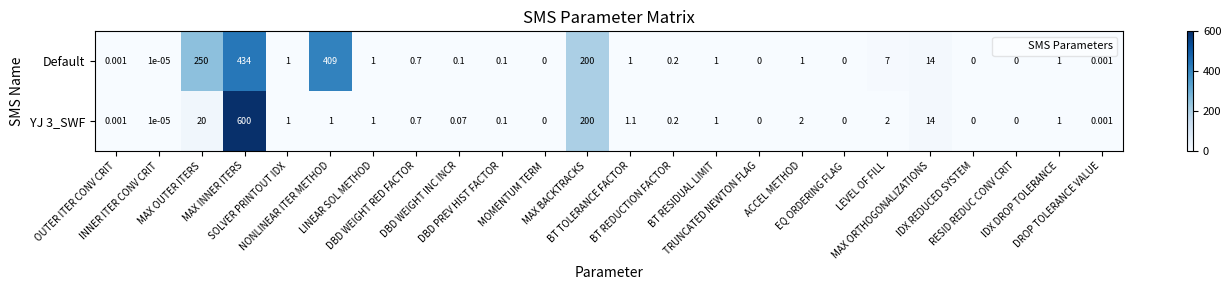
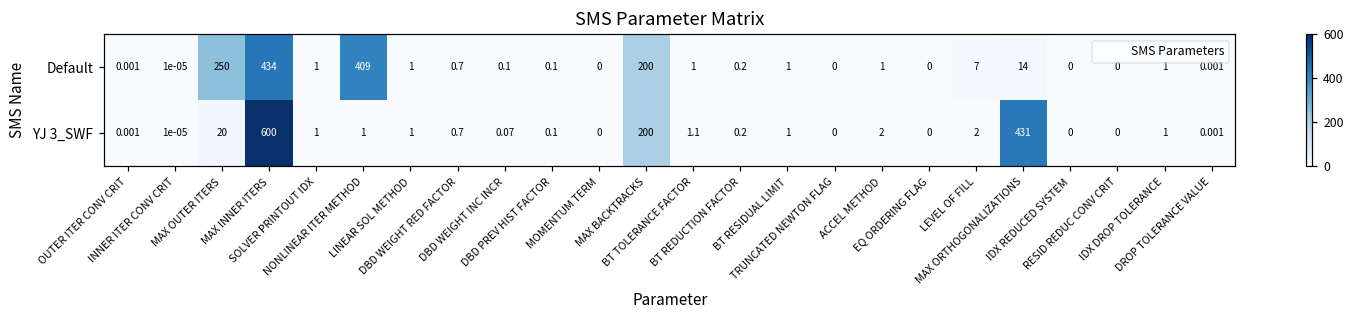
  {
    "Default": {
      "OUTER ITER CONV CRIT": "0.001",
      "INNER ITER CONV CRIT": "1e-05",
      "MAX OUTER ITERS": "250",
      "MAX INNER ITERS": "434",
      "SOLVER PRINTOUT IDX": "1",
      "NONLINEAR ITER METHOD": "409",
      "LINEAR SOL METHOD": "1",
      "DBD WEIGHT RED FACTOR": "0.7",
      "DBD WEIGHT INC INCR": "0.1",
      "DBD PREV HIST FACTOR": "0.1",
      "MOMENTUM TERM": "0",
      "MAX BACKTRACKS": "200",
      "BT TOLERANCE FACTOR": "1",
      "BT REDUCTION FACTOR": "0.2",
      "BT RESIDUAL LIMIT": "1",
      "TRUNCATED NEWTON FLAG": "0",
      "ACCEL METHOD": "1",
      "EQ ORDERING FLAG": "0",
      "LEVEL OF FILL": "7",
      "MAX ORTHOGONALIZATIONS": "14",
      "IDX REDUCED SYSTEM": "0",
      "RESID REDUC CONV CRIT": "0",
      "IDX DROP TOLERANCE": "1",
      "DROP TOLERANCE VALUE": "0.001"
    },
    "YJ 3_SWF": {
      "OUTER ITER CONV CRIT": "0.001",
      "INNER ITER CONV CRIT": "1e-05",
      "MAX OUTER ITERS": "20",
      "MAX INNER ITERS": "600",
      "SOLVER PRINTOUT IDX": "1",
      "NONLINEAR ITER METHOD": "1",
      "LINEAR SOL METHOD": "1",
      "DBD WEIGHT RED FACTOR": "0.7",
      "DBD WEIGHT INC INCR": "0.07",
      "DBD PREV HIST FACTOR": "0.1",
      "MOMENTUM TERM": "0",
      "MAX BACKTRACKS": "200",
      "BT TOLERANCE FACTOR": "1.1",
      "BT REDUCTION FACTOR": "0.2",
      "BT RESIDUAL LIMIT": "1",
      "TRUNCATED NEWTON FLAG": "0",
      "ACCEL METHOD": "2",
      "EQ ORDERING FLAG": "0",
      "LEVEL OF FILL": "2",
-     "MAX ORTHOGONALIZATIONS": "14",
+     "MAX ORTHOGONALIZATIONS": "431",
      "IDX REDUCED SYSTEM": "0",
      "RESID REDUC CONV CRIT": "0",
      "IDX DROP TOLERANCE": "1",
      "DROP TOLERANCE VALUE": "0.001"
    }
  }
